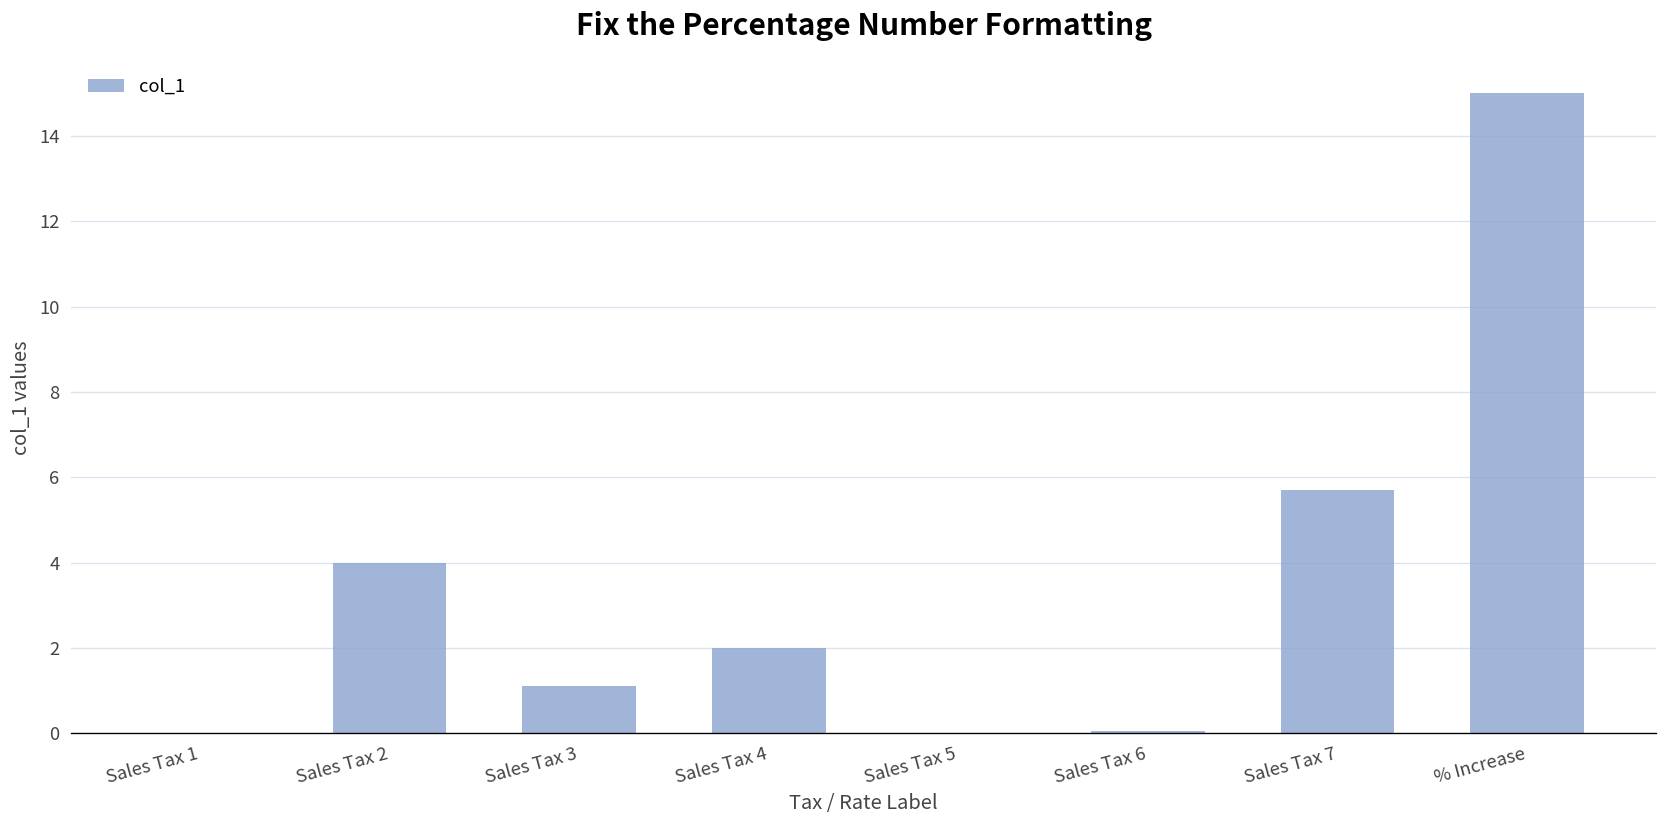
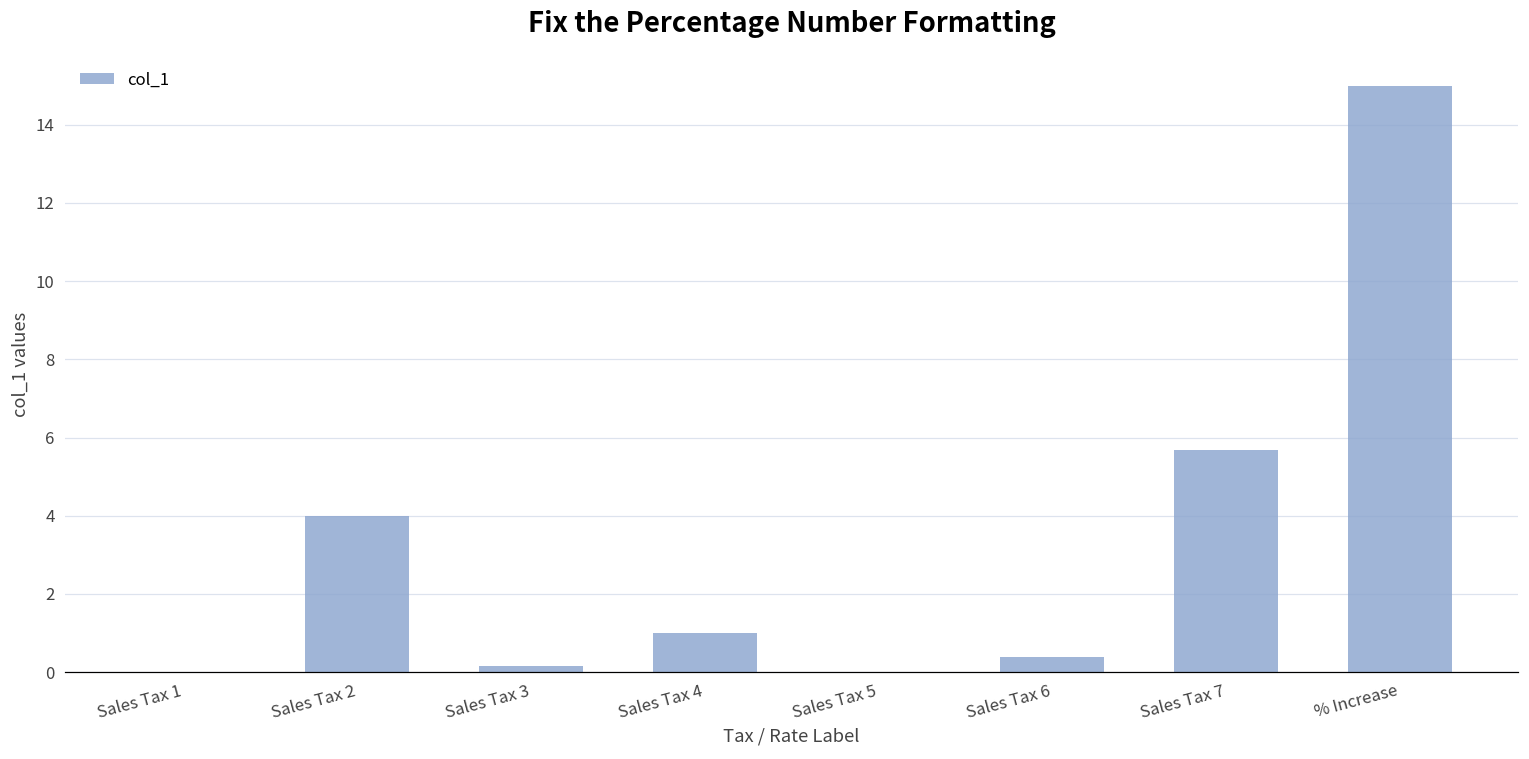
  {
    "Sales Tax 2": 4.0,
-   "Sales Tax 3": 1.1,
-   "Sales Tax 4": 2,
-   "Sales Tax 6": 0.1,
+   "Sales Tax 3": 0.1,
+   "Sales Tax 4": 1,
+   "Sales Tax 6": 0.4,
    "Sales Tax 7": 5.7,
    "% Increase": 15.0
  }
